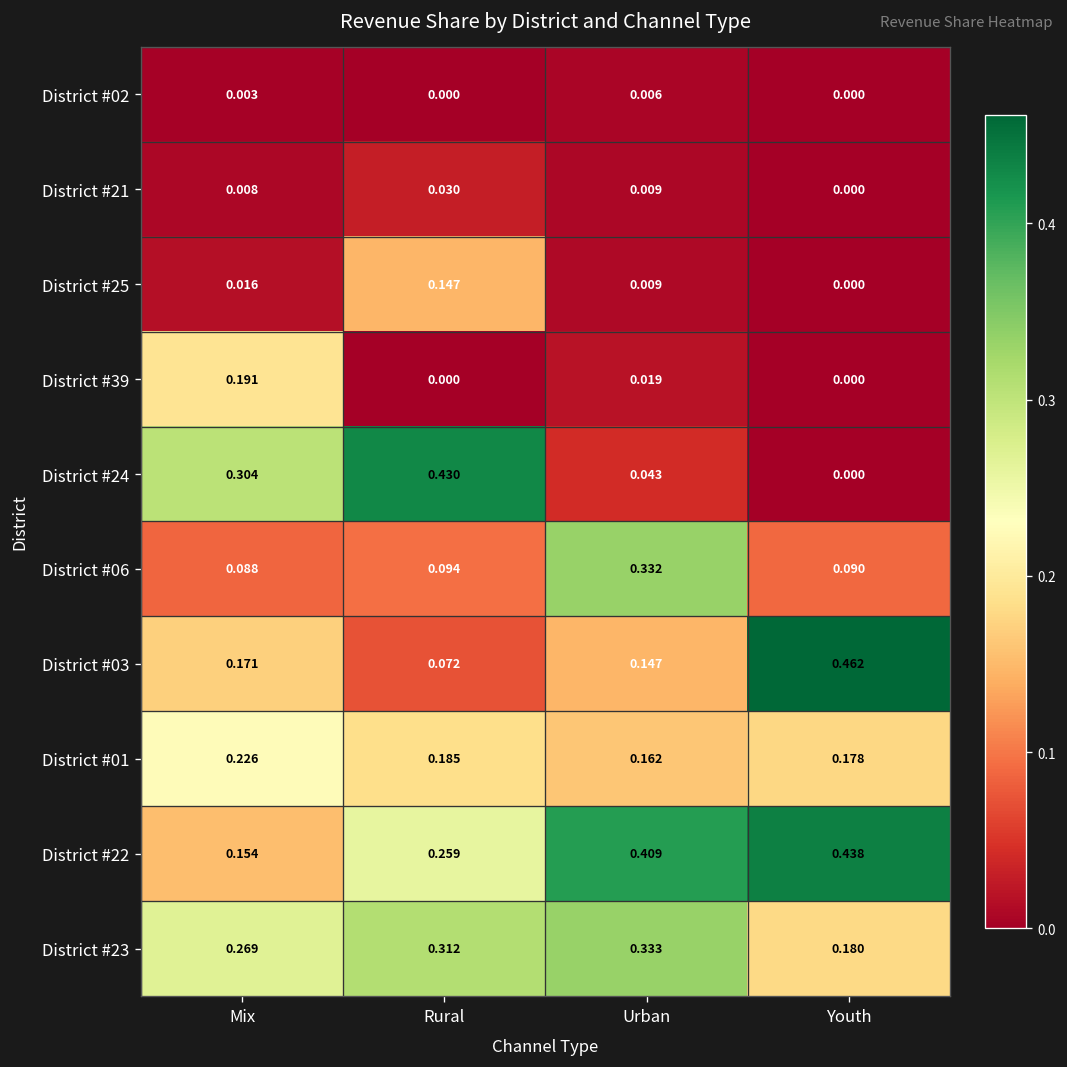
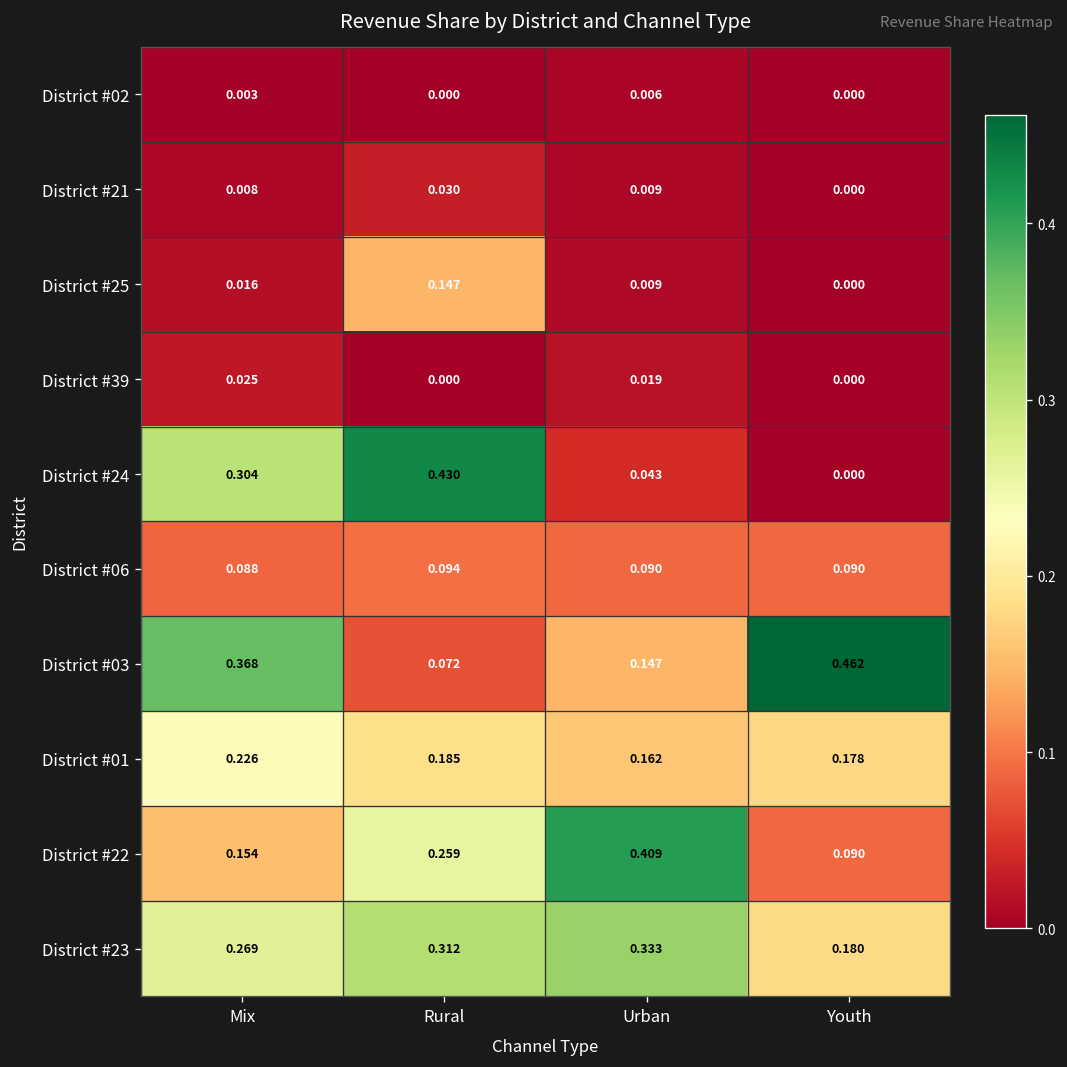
  {
    "District #02": {
      "Mix": 0.003,
      "Rural": 0.000,
      "Urban": 0.006,
      "Youth": 0.000
    },
    "District #21": {
      "Mix": 0.008,
      "Rural": 0.030,
      "Urban": 0.009,
      "Youth": 0.000
    },
    "District #25": {
      "Mix": 0.016,
      "Rural": 0.147,
      "Urban": 0.009,
      "Youth": 0.000
    },
    "District #39": {
-     "Mix": 0.191,
+     "Mix": 0.025,
      "Rural": 0.000,
      "Urban": 0.019,
      "Youth": 0.000
    },
    "District #24": {
      "Mix": 0.304,
      "Rural": 0.430,
      "Urban": 0.043,
      "Youth": 0.000
    },
    "District #06": {
      "Mix": 0.088,
      "Rural": 0.094,
-     "Urban": 0.332,
+     "Urban": 0.090,
      "Youth": 0.090
    },
    "District #03": {
-     "Mix": 0.171,
+     "Mix": 0.368,
      "Rural": 0.072,
      "Urban": 0.147,
      "Youth": 0.462
    },
    "District #01": {
      "Mix": 0.226,
      "Rural": 0.185,
      "Urban": 0.162,
      "Youth": 0.178
    },
    "District #22": {
      "Mix": 0.154,
      "Rural": 0.259,
      "Urban": 0.409,
-     "Youth": 0.438
+     "Youth": 0.090
    },
    "District #23": {
      "Mix": 0.269,
      "Rural": 0.312,
      "Urban": 0.333,
      "Youth": 0.180
    }
  }
